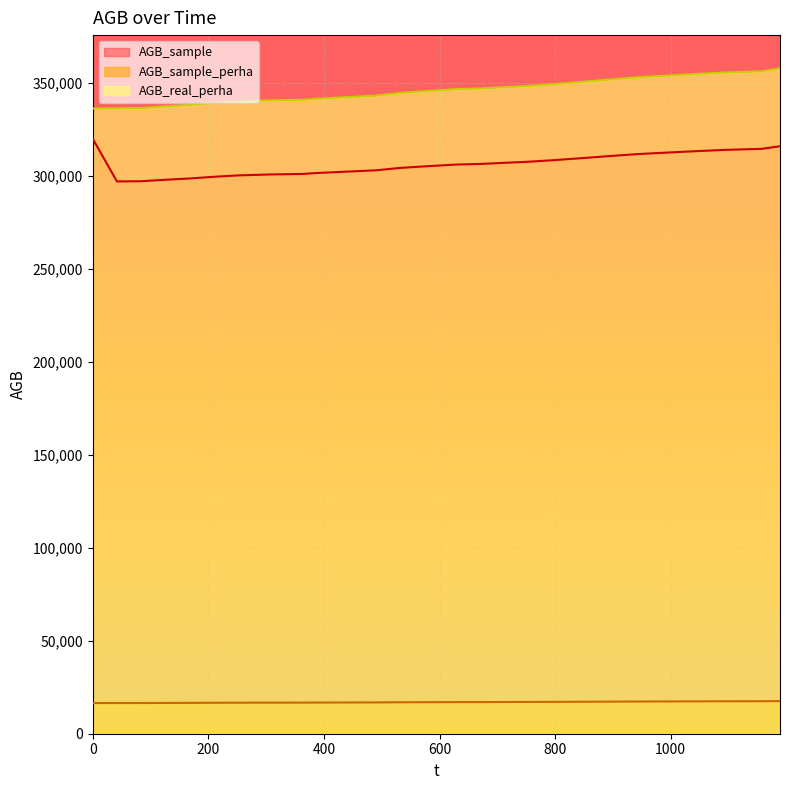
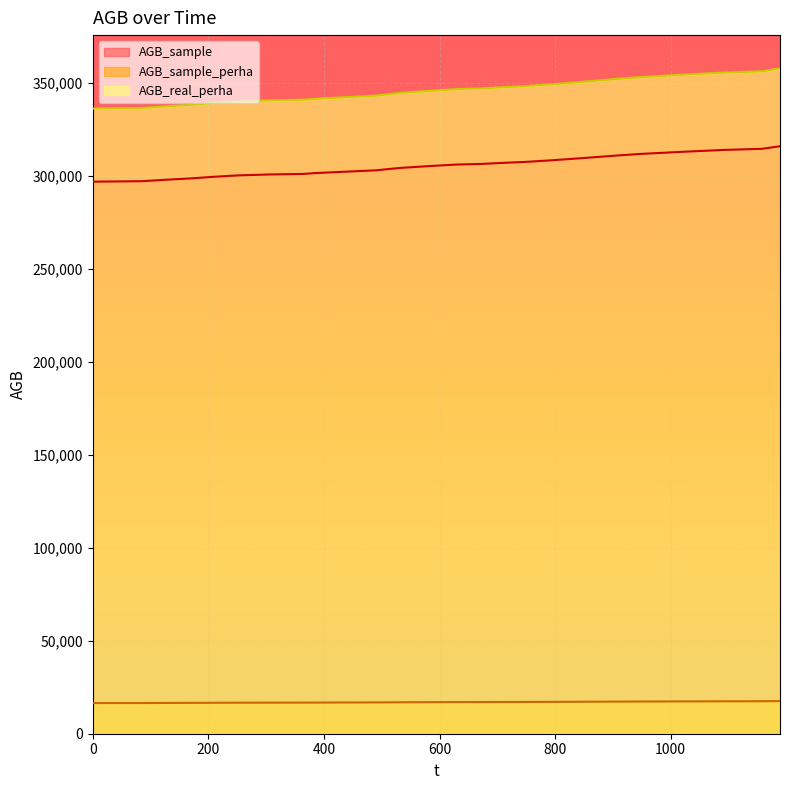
  {
    "AGB_sample": {
-     "0": "320,000"
+     "0": "297,000"
    },
    "AGB_sample_perha": {
      "0": "16,000"
    },
    "AGB_real_perha": {
      "0": "336,000"
    }
  }
